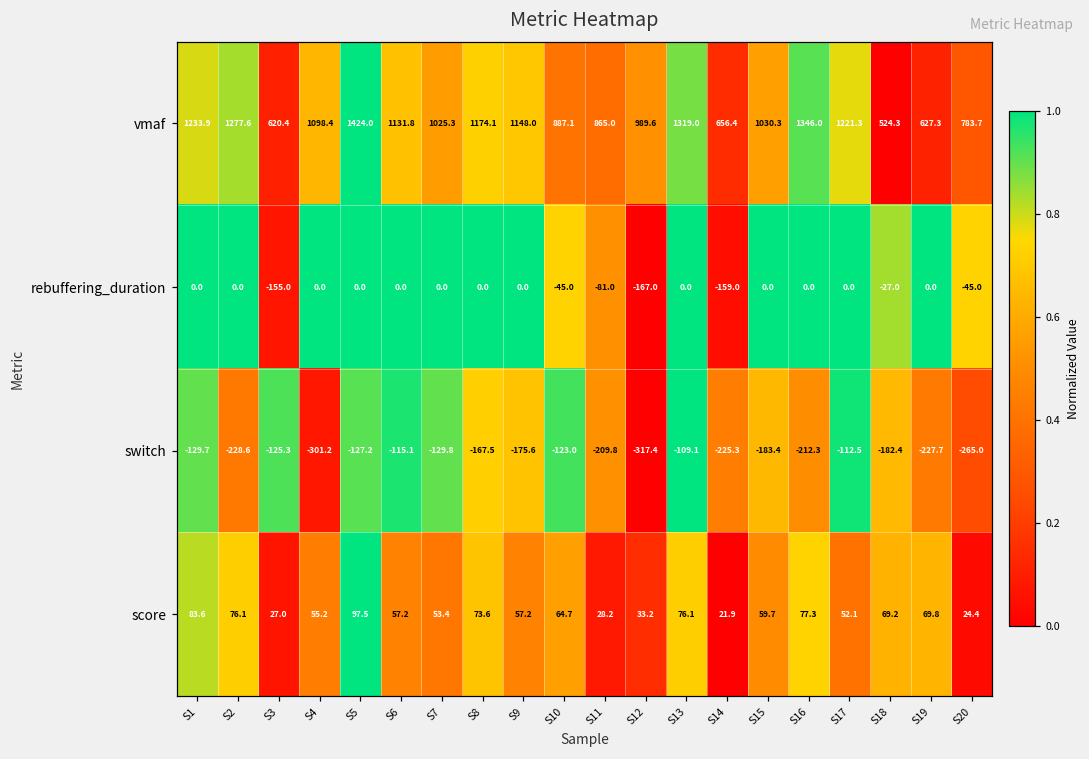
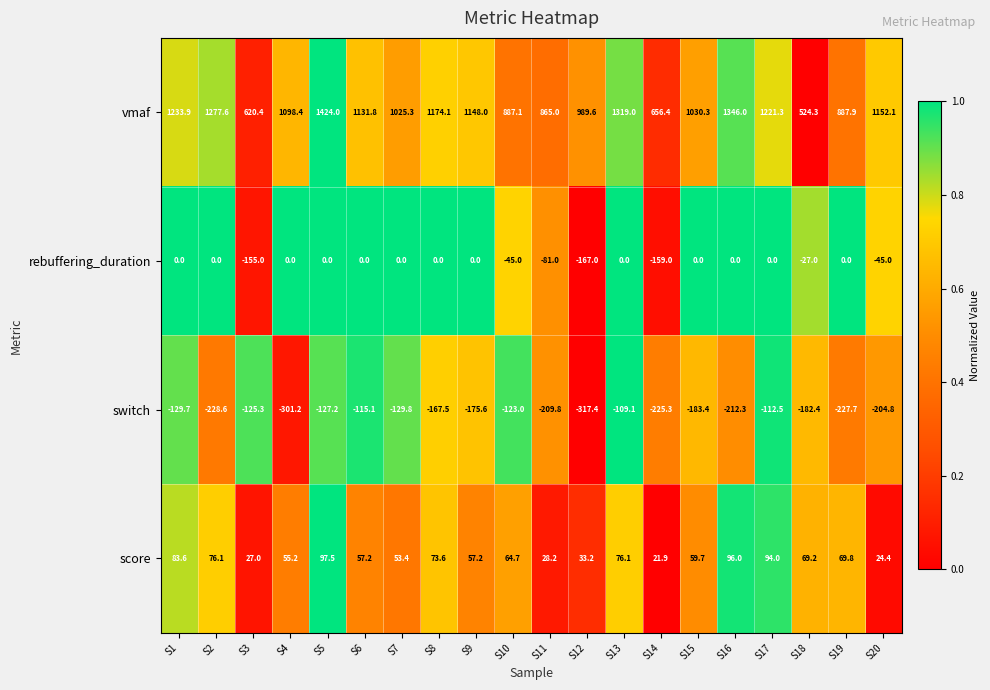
  {
    "vmaf": {
      "S1": 1233.9,
      "S2": 1277.6,
      "S3": 620.4,
      "S4": 1098.4,
      "S5": 1424.0,
      "S6": 1131.8,
      "S7": 1025.3,
      "S8": 1174.1,
      "S9": 1148.0,
      "S10": 887.1,
      "S11": 865.0,
      "S12": 989.6,
      "S13": 1319.0,
      "S14": 656.4,
      "S15": 1030.3,
      "S16": 1346.0,
      "S17": 1221.3,
      "S18": 524.3,
-     "S19": 627.3,
-     "S20": 783.7
+     "S19": 887.9,
+     "S20": 1152.1
    },
    "rebuffering_duration": {
      "S1": 0.0,
      "S2": 0.0,
      "S3": -155.0,
      "S4": 0.0,
      "S5": 0.0,
      "S6": 0.0,
      "S7": 0.0,
      "S8": 0.0,
      "S9": 0.0,
      "S10": -45.0,
      "S11": -81.0,
      "S12": -167.0,
      "S13": 0.0,
      "S14": -159.0,
      "S15": 0.0,
      "S16": 0.0,
      "S17": 0.0,
      "S18": -27.0,
      "S19": 0.0,
      "S20": -45.0
    },
    "switch": {
      "S1": -129.7,
      "S2": -228.6,
      "S3": -125.3,
      "S4": -301.2,
      "S5": -127.2,
      "S6": -115.1,
      "S7": -129.8,
      "S8": -167.5,
      "S9": -175.6,
      "S10": -123.0,
      "S11": -209.8,
      "S12": -317.4,
      "S13": -109.1,
      "S14": -225.3,
      "S15": -183.4,
      "S16": -212.3,
      "S17": -112.5,
      "S18": -182.4,
      "S19": -227.7,
-     "S20": -265.0
+     "S20": -204.8
    },
    "score": {
      "S1": 83.6,
      "S2": 76.1,
      "S3": 27.0,
      "S4": 55.2,
      "S5": 97.5,
      "S6": 57.2,
      "S7": 53.4,
      "S8": 73.6,
      "S9": 57.2,
      "S10": 64.7,
      "S11": 28.2,
      "S12": 33.2,
      "S13": 76.1,
      "S14": 21.9,
      "S15": 59.7,
-     "S16": 77.3,
-     "S17": 52.1,
+     "S16": 96.0,
+     "S17": 94.0,
      "S18": 69.2,
      "S19": 69.8,
      "S20": 24.4
    }
  }
